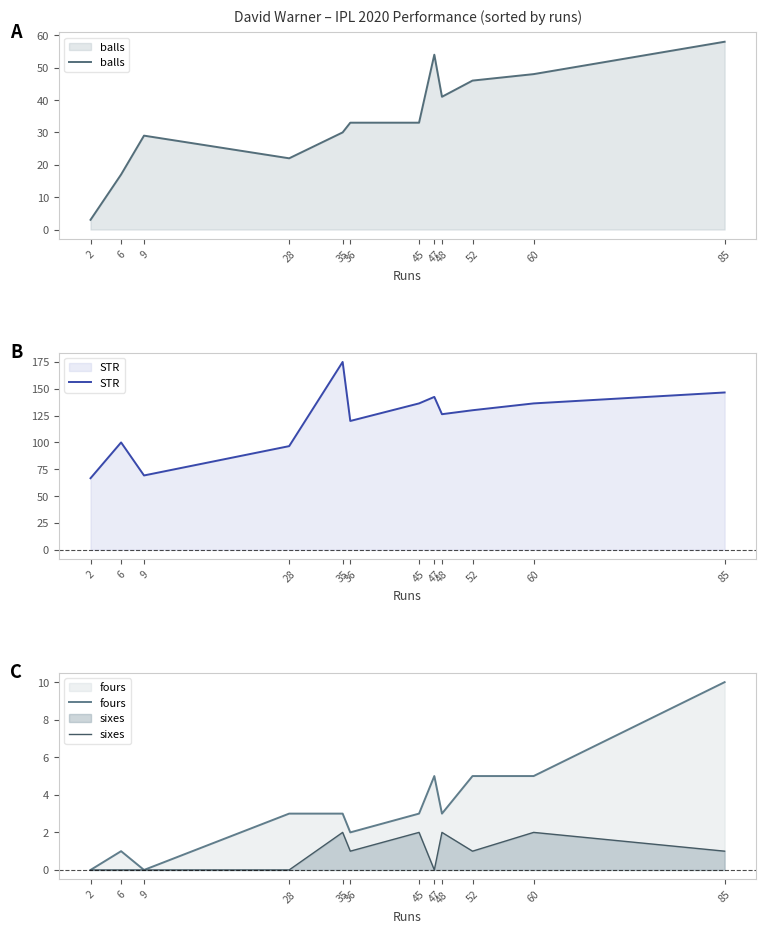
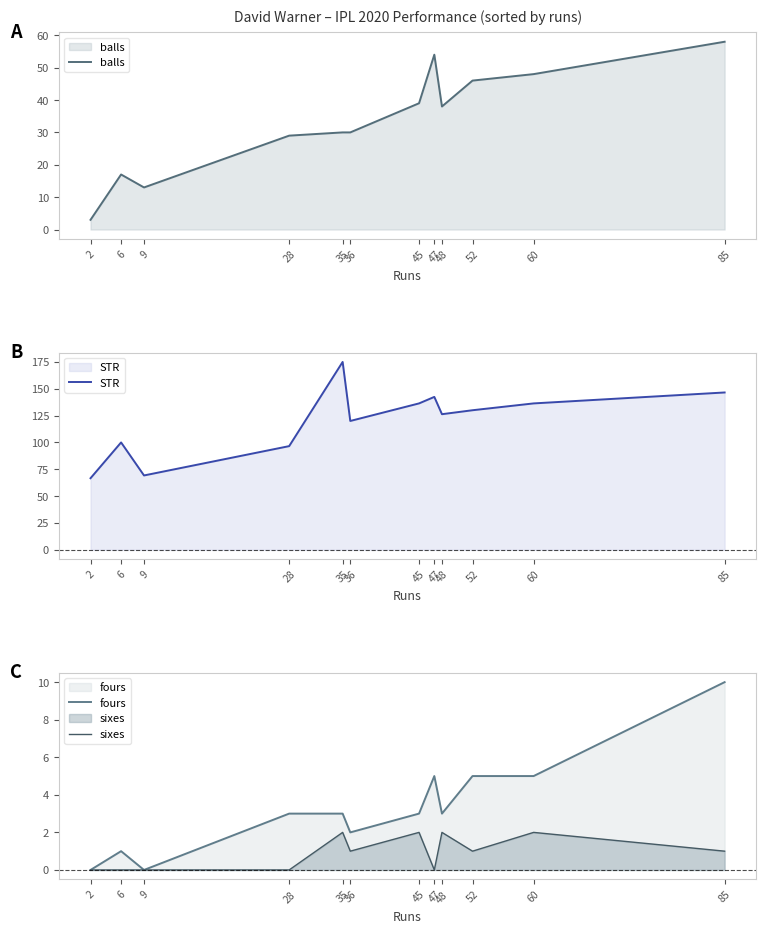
  {
    "David Warner – IPL 2020 Performance (sorted by runs)": {
      "2": 3,
      "6": 17,
-     "9": 29,
-     "28": 22,
+     "9": 13,
+     "28": 29,
      "35": 30,
-     "36": 33,
-     "45": 33,
+     "36": 30,
+     "45": 39,
      "47": 54,
-     "48": 41,
+     "48": 38,
      "52": 46,
      "60": 48,
      "85": 58
    }
  }
